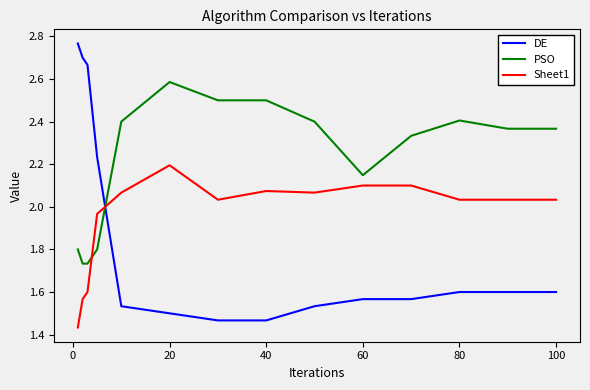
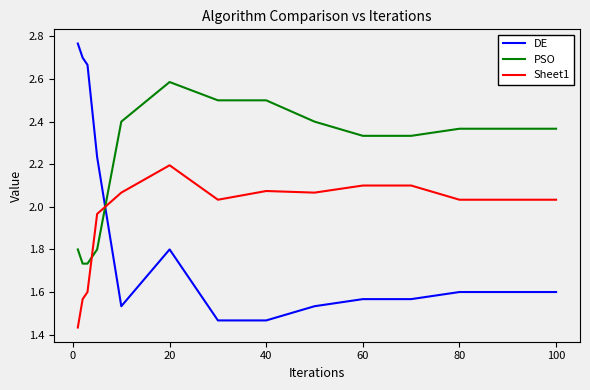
  {
    "DE": {
-     "20": 1.5,
+     "20": 1.8,
      "40": 1.47,
      "60": 1.57,
      "80": 1.6,
      "100": 1.6
    },
    "PSO": {
      "20": 2.59,
      "40": 2.50,
-     "60": 2.15,
-     "80": 2.41,
+     "60": 2.33,
+     "80": 2.37,
      "100": 2.37
    },
    "Sheet1": {
      "20": 2.20,
      "40": 2.07,
      "60": 2.10,
      "80": 2.03,
      "100": 2.03
    }
  }
